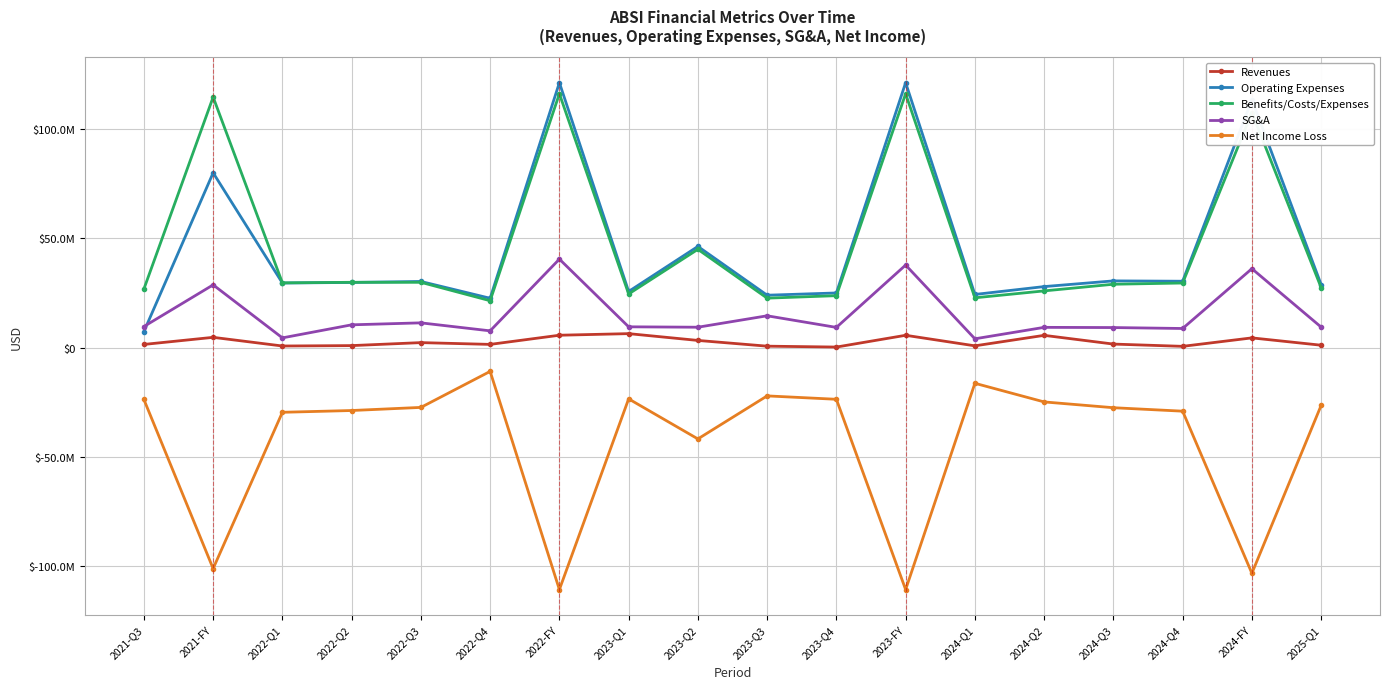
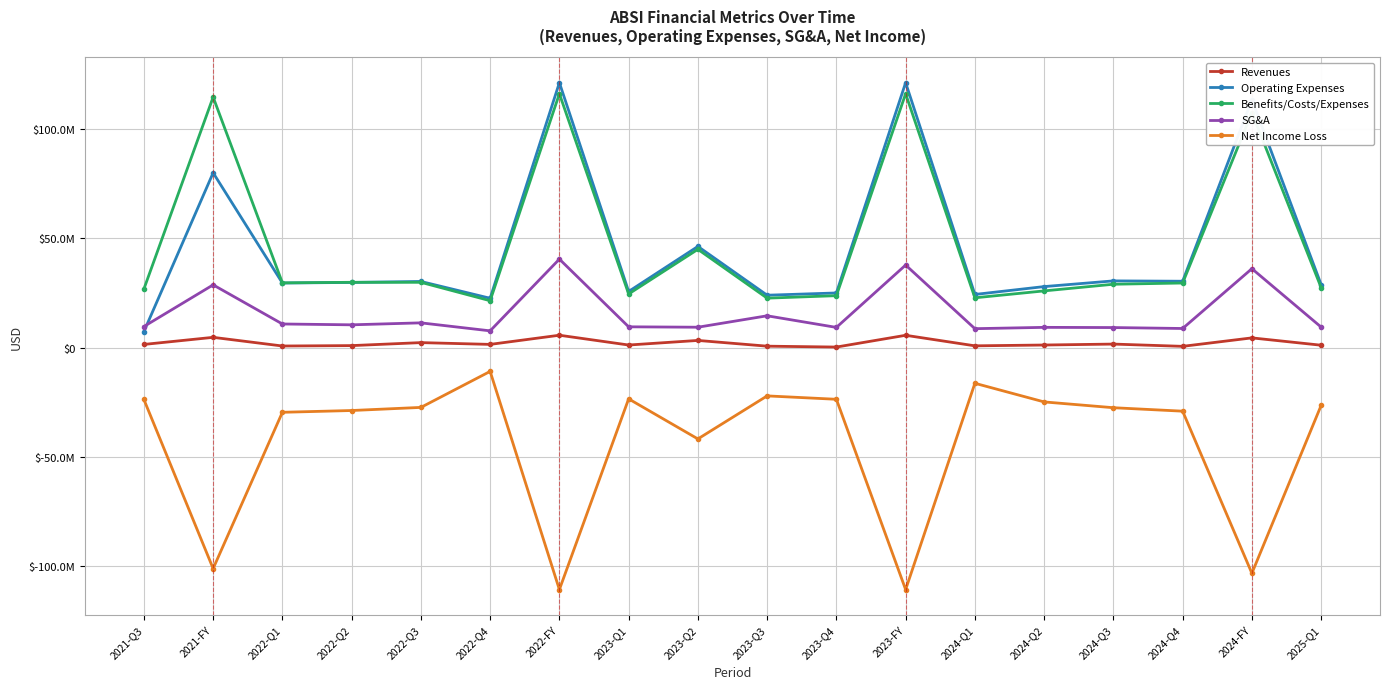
  {
    "Revenues": {
      "2021-Q3": "$2000000",
      "2021-FY": "$5000000",
      "2022-Q1": "$1000000",
      "2022-Q2": "$1000000",
      "2022-Q3": "$2000000",
      "2022-Q4": "$2000000",
      "2022-FY": "$6000000",
-     "2023-Q1": "$6000000",
+     "2023-Q1": "$1000000",
      "2023-Q2": "$3000000",
      "2023-Q3": "$1000000",
      "2023-Q4": "$0",
      "2023-FY": "$6000000",
      "2024-Q1": "$1000000",
-     "2024-Q2": "$6000000",
+     "2024-Q2": "$1000000",
      "2024-Q3": "$2000000",
      "2024-Q4": "$1000000",
      "2024-FY": "$5000000",
      "2025-Q1": "$1000000"
    },
    "Operating Expenses": {
      "2021-Q3": "$7000000",
      "2021-FY": "$80000000",
      "2022-FY": "$121000000",
      "2023-Q2": "$46000000",
      "2023-Q3": "$24000000",
      "2023-Q4": "$25000000",
      "2023-FY": "$121000000",
      "2024-Q1": "$24000000",
      "2024-Q2": "$28000000",
      "2024-Q3": "$31000000",
      "2025-Q1": "$29000000"
    },
    "Benefits/Costs/Expenses": {
      "2021-Q3": "$27000000",
      "2021-FY": "$115000000",
      "2022-FY": "$116000000",
      "2023-Q2": "$45000000",
      "2023-Q3": "$23000000",
      "2023-Q4": "$24000000",
      "2023-FY": "$116000000",
      "2024-Q1": "$23000000",
      "2024-Q2": "$26000000",
      "2024-Q3": "$29000000",
      "2025-Q1": "$28000000"
    },
    "SG&A": {
      "2021-Q3": "$10000000",
      "2021-FY": "$29000000",
-     "2022-Q1": "$5000000",
+     "2022-Q1": "$11000000",
      "2022-Q2": "$11000000",
      "2022-Q3": "$11000000",
      "2022-Q4": "$8000000",
      "2022-FY": "$41000000",
      "2023-Q1": "$10000000",
      "2023-Q2": "$9000000",
      "2023-Q3": "$15000000",
      "2023-Q4": "$9000000",
      "2023-FY": "$38000000",
-     "2024-Q1": "$4000000",
+     "2024-Q1": "$9000000",
      "2024-Q2": "$9000000",
      "2024-Q3": "$9000000",
      "2024-Q4": "$9000000",
      "2024-FY": "$36000000",
      "2025-Q1": "$9000000"
    },
    "Net Income Loss": {
      "2021-Q3": "$-24000000",
      "2021-FY": "$-101000000",
      "2022-Q1": "$-29000000",
      "2022-Q2": "$-29000000",
      "2022-Q3": "$-27000000",
      "2022-Q4": "$-11000000",
      "2022-FY": "$-111000000",
      "2023-Q1": "$-23000000",
      "2023-Q2": "$-42000000",
      "2023-Q3": "$-22000000",
      "2023-Q4": "$-24000000",
      "2023-FY": "$-111000000",
      "2024-Q1": "$-16000000",
      "2024-Q2": "$-25000000",
      "2024-Q3": "$-27000000",
      "2024-Q4": "$-29000000",
      "2024-FY": "$-103000000",
      "2025-Q1": "$-26000000"
    }
  }
